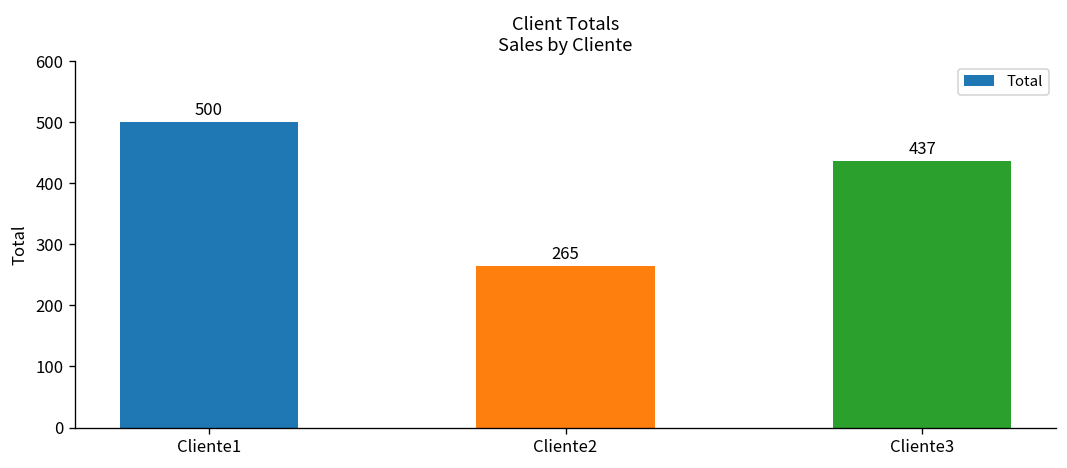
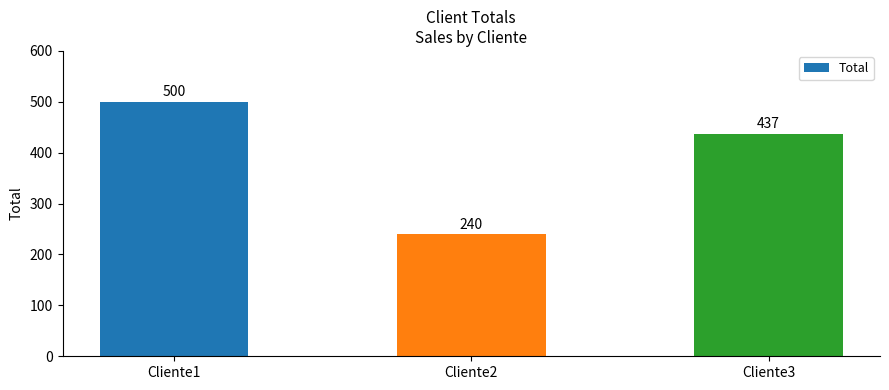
  {
    "Cliente1": 500,
-   "Cliente2": 265,
+   "Cliente2": 240,
    "Cliente3": 437
  }
